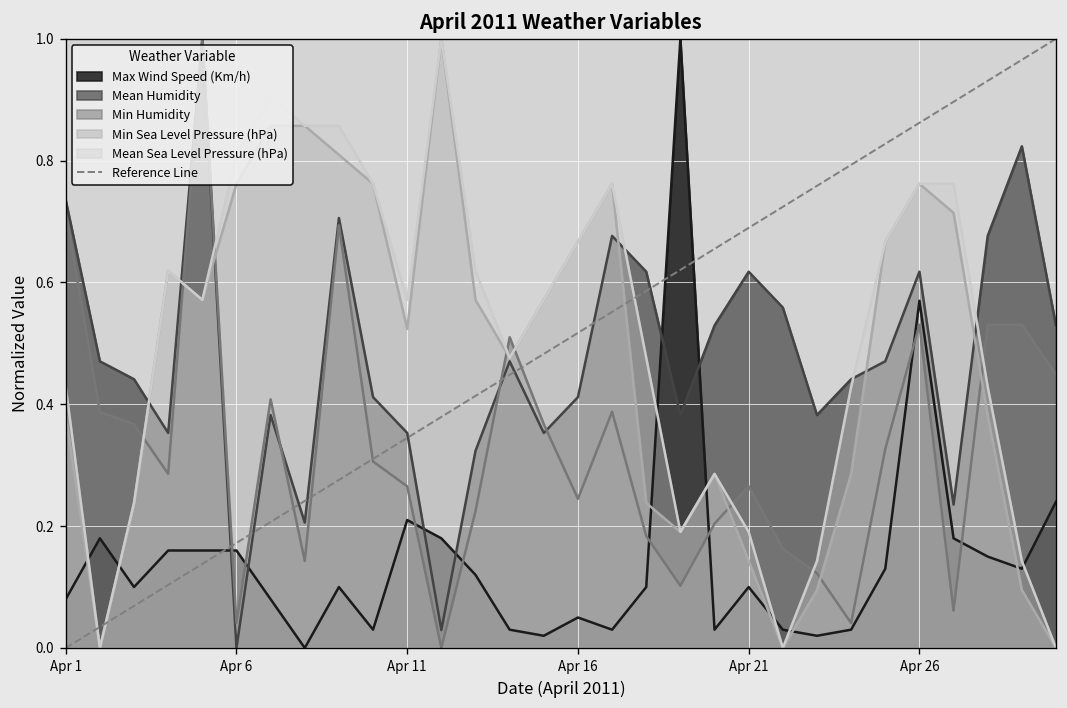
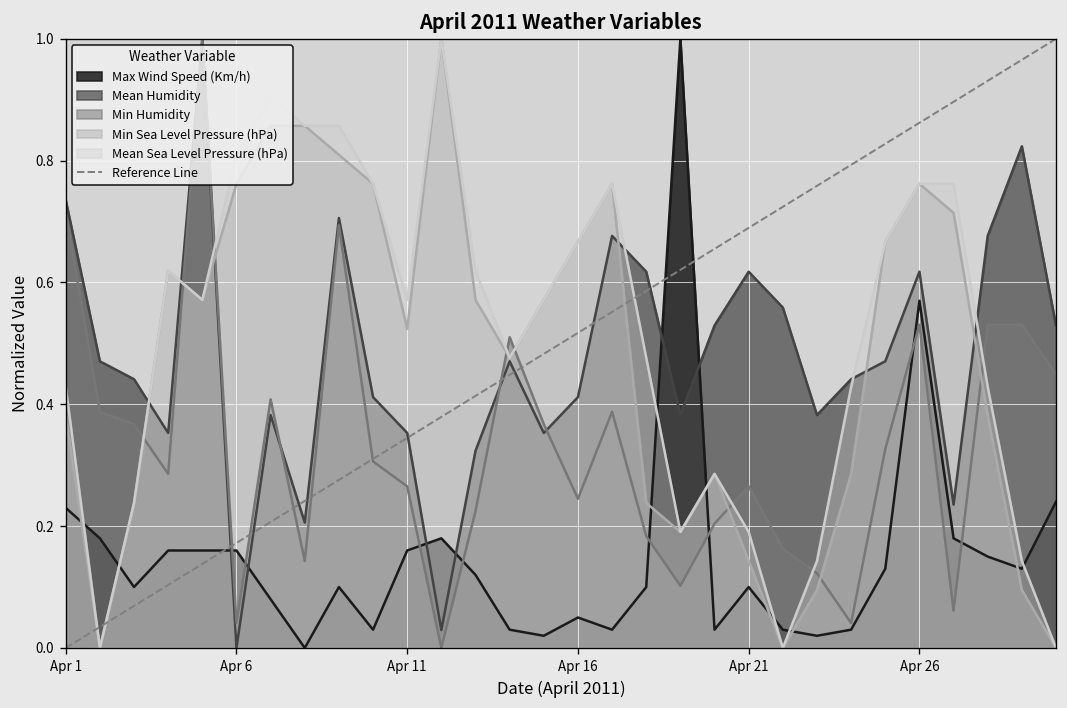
  {
    "Max Wind Speed (Km/h)": {
-     "Apr 1": 0.08,
+     "Apr 1": 0.23,
      "Apr 6": 0.16,
-     "Apr 11": 0.21,
+     "Apr 11": 0.16,
      "Apr 16": 0.05,
      "Apr 21": 0.10,
      "Apr 26": 0.57
    }
  }
